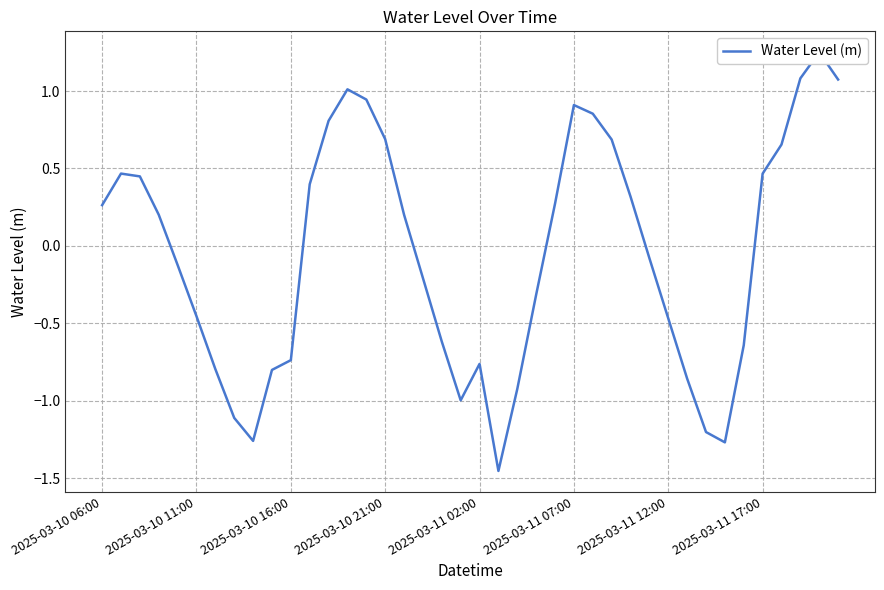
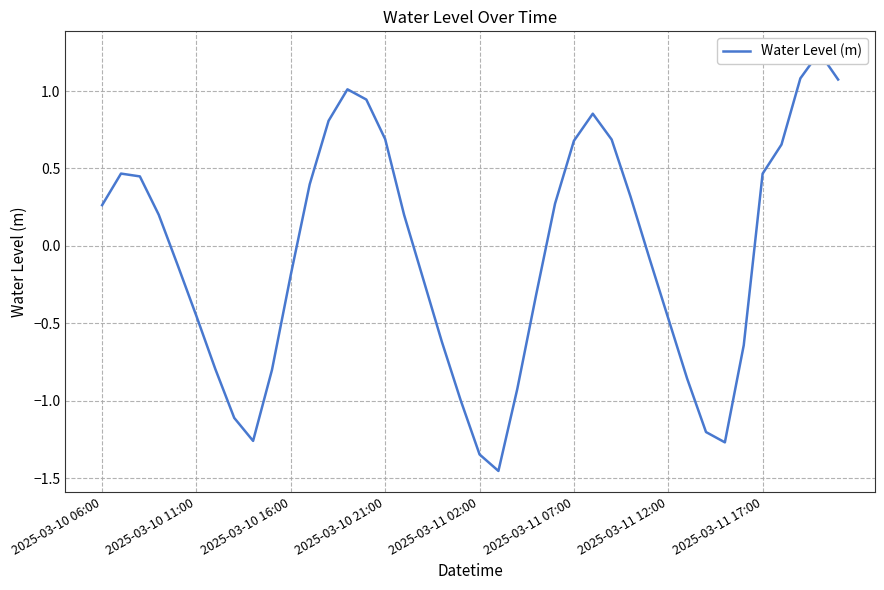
  {
    "2025-03-10 06:00": 0.26,
    "2025-03-10 11:00": -0.45,
-   "2025-03-10 16:00": -0.74,
+   "2025-03-10 16:00": -0.19,
    "2025-03-10 21:00": 0.69,
-   "2025-03-11 02:00": -0.76,
-   "2025-03-11 07:00": 0.91,
+   "2025-03-11 02:00": -1.35,
+   "2025-03-11 07:00": 0.68,
    "2025-03-11 12:00": -0.47,
    "2025-03-11 17:00": 0.47
  }
